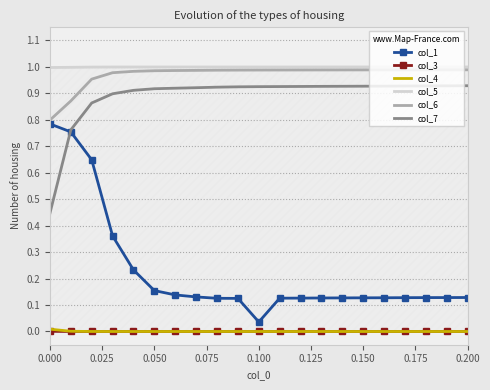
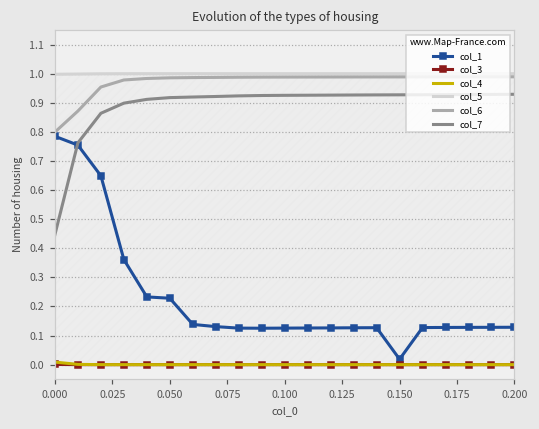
  {
    "col_1": {
      "0.000": 0.78,
-     "0.050": 0.15,
-     "0.100": 0.04,
-     "0.150": 0.13,
+     "0.050": 0.23,
+     "0.100": 0.13,
+     "0.150": 0.02,
      "0.200": 0.13
    },
    "col_5": {
      "0.000": 1.00,
      "0.050": 1.00,
      "0.100": 1.00,
      "0.150": 1.00,
      "0.200": 1.00
    }
  }
